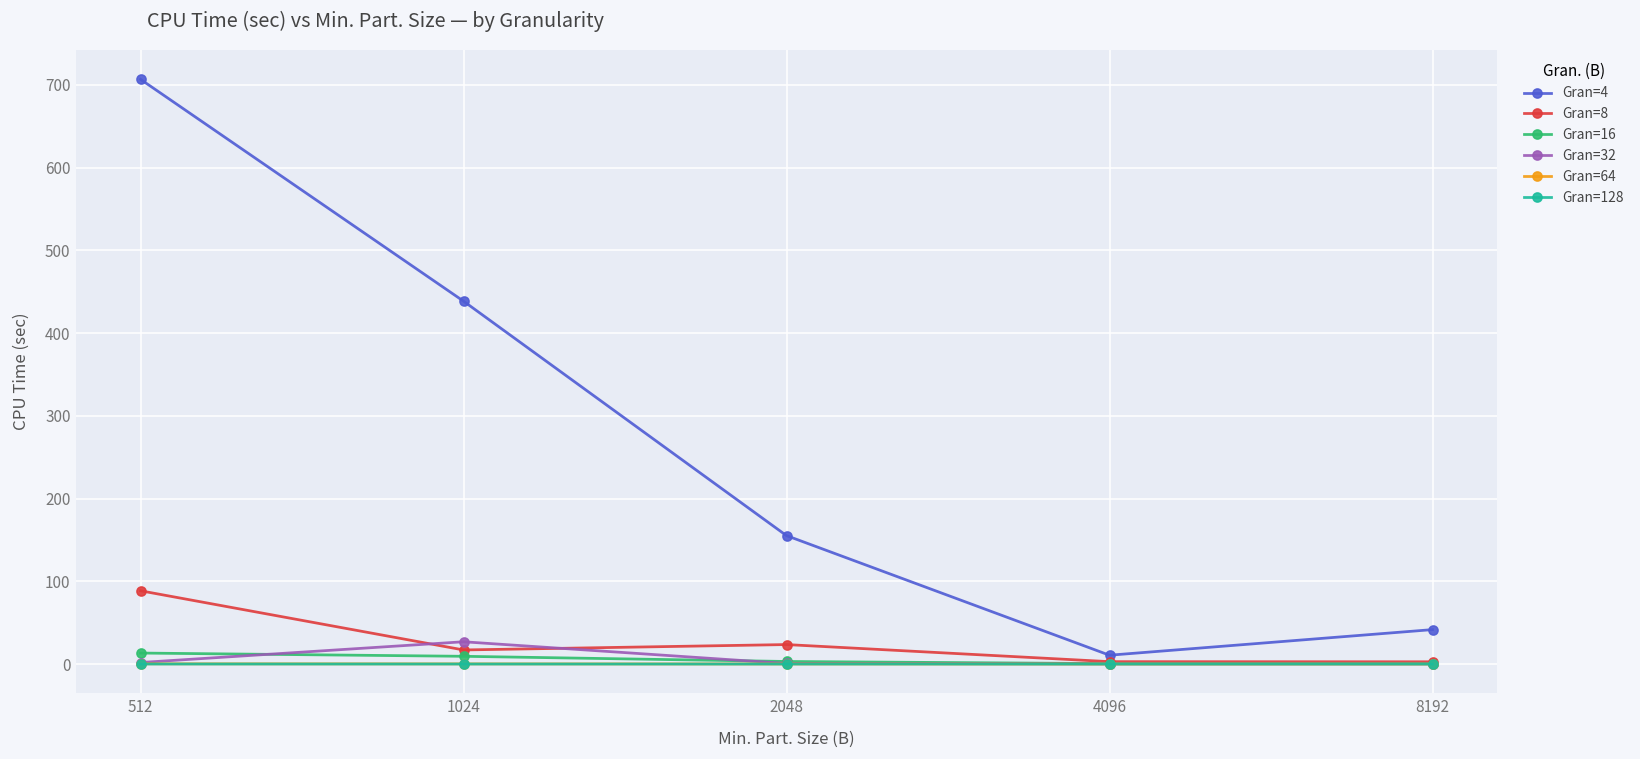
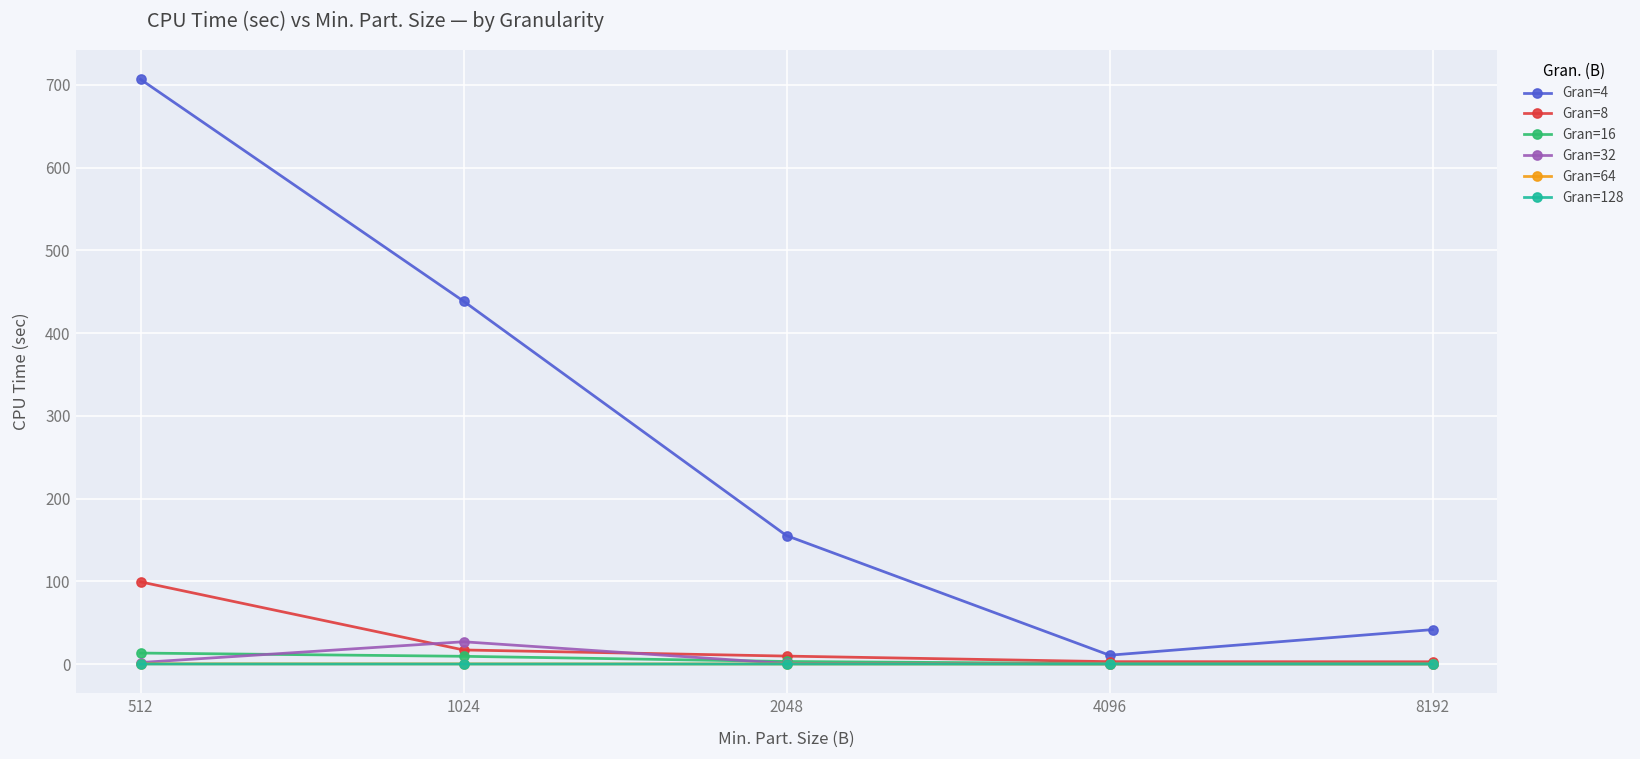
  {
    "Gran=4": {
      "512": 710,
      "1024": 440,
      "2048": 160,
      "4096": 10,
      "8192": 40
    },
    "Gran=8": {
-     "512": 90,
+     "512": 100,
      "1024": 20,
-     "2048": 20
+     "2048": 10
    },
    "Gran=32": {
      "1024": 30
    }
  }
